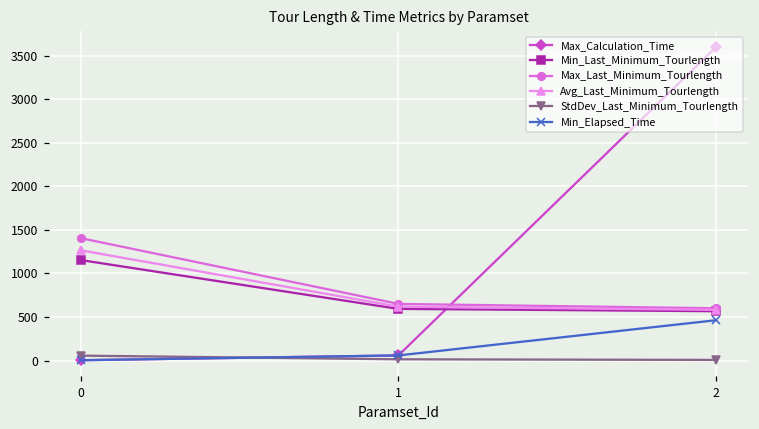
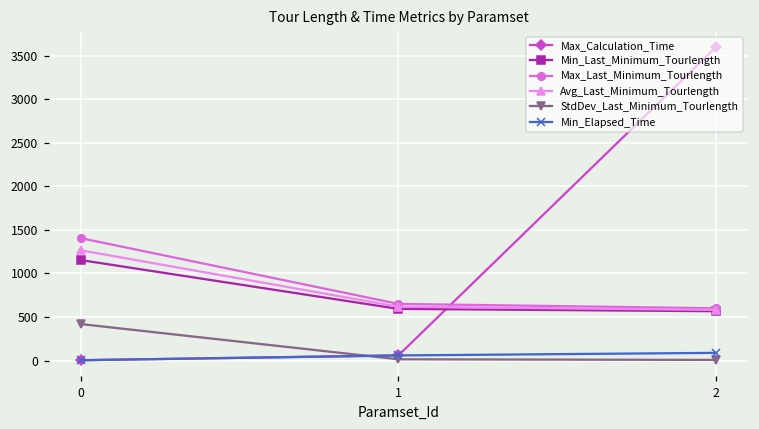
  {
    "StdDev_Last_Minimum_Tourlength": {
-     "0": 100,
+     "0": 400,
      "1": 0,
      "2": 0
    },
    "Min_Elapsed_Time": {
-     "2": 500
+     "2": 100
    }
  }
